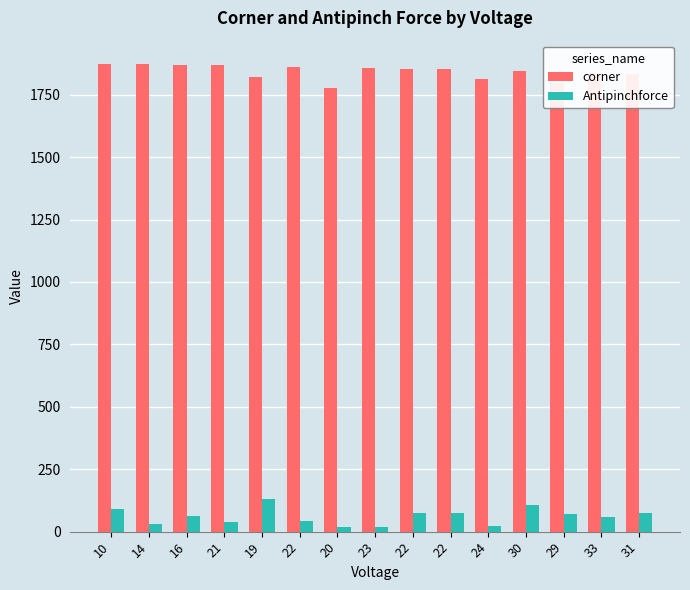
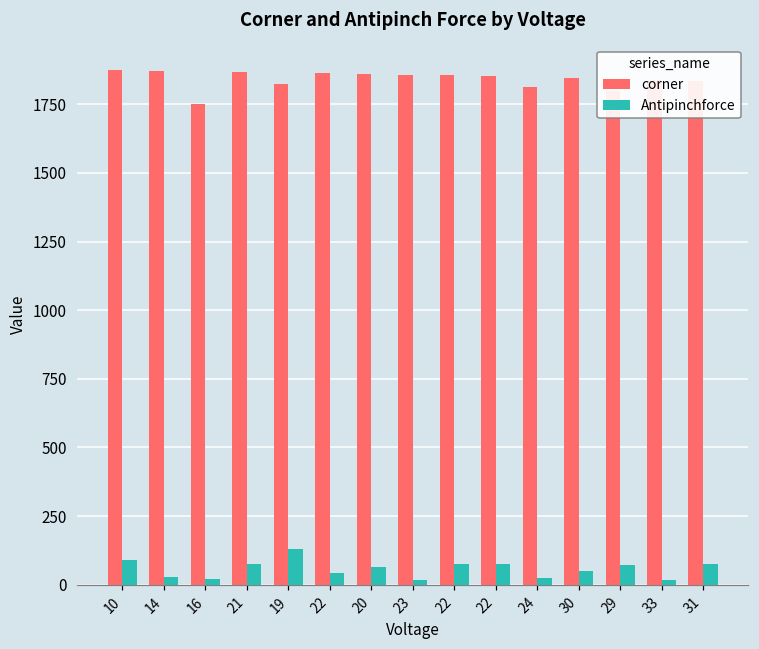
  {
    "corner": {
      "10": 1870,
      "14": 1870,
-     "16": 1870,
+     "16": 1750,
      "21": 1870,
      "19": 1820,
-     "20": 1780,
+     "20": 1860,
      "23": 1860,
      "24": 1810,
      "30": 1850
    },
    "Antipinchforce": {
      "10": 90,
      "14": 30,
-     "16": 60,
-     "21": 40,
+     "16": 20,
+     "21": 80,
      "19": 130,
-     "20": 20,
+     "20": 70,
      "23": 20,
      "24": 20,
-     "30": 110,
+     "30": 50,
      "29": 70,
-     "33": 60,
+     "33": 20,
      "31": 70
    }
  }
